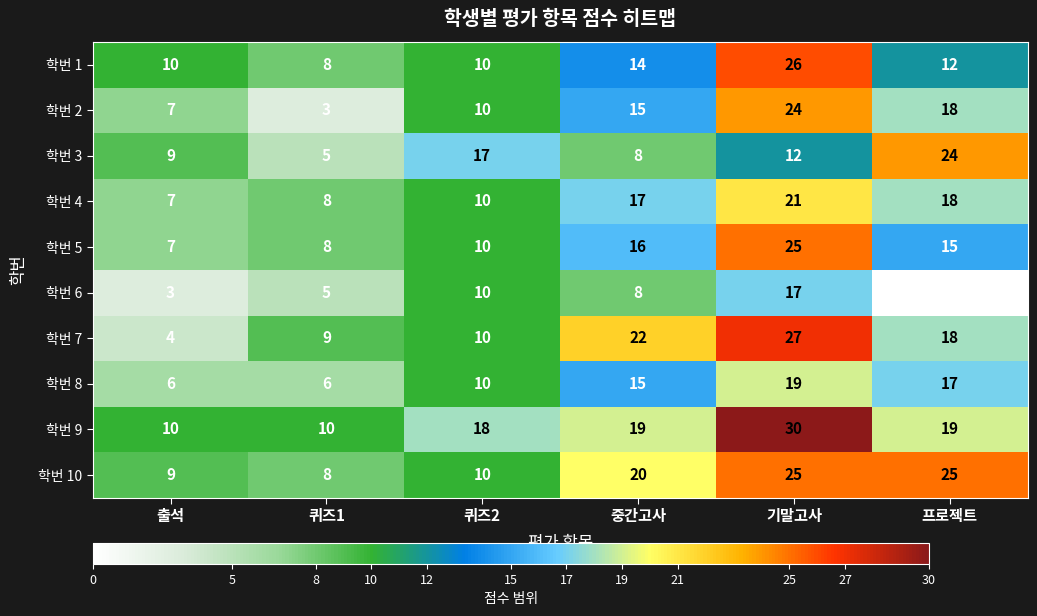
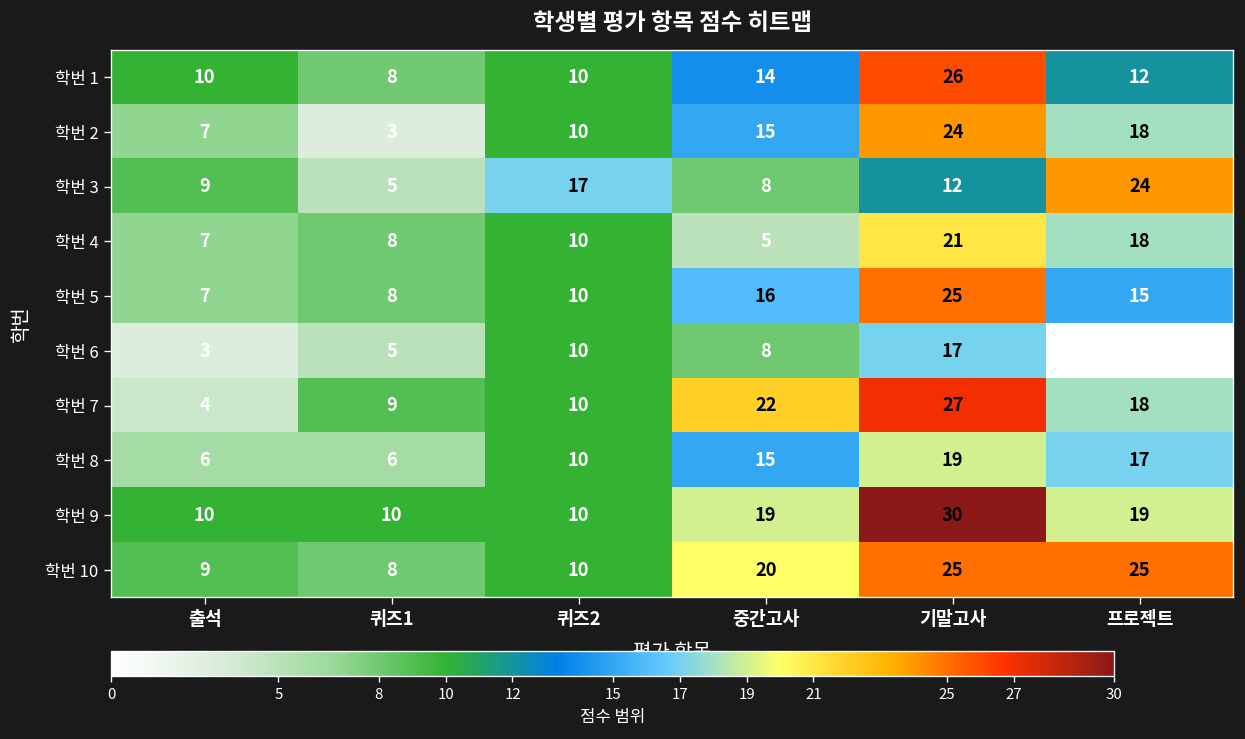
  {
    "학번 1": {
      "출석": 10,
      "퀴즈1": 8,
      "퀴즈2": 10,
      "중간고사": 14,
      "기말고사": 26,
      "프로젝트": 12
    },
    "학번 2": {
      "출석": 7,
      "퀴즈2": 10,
      "중간고사": 15,
      "기말고사": 24,
      "프로젝트": 18
    },
    "학번 3": {
      "출석": 9,
      "퀴즈1": 5,
      "퀴즈2": 17,
      "중간고사": 8,
      "기말고사": 12,
      "프로젝트": 24
    },
    "학번 4": {
      "출석": 7,
      "퀴즈1": 8,
      "퀴즈2": 10,
-     "중간고사": 17,
+     "중간고사": 5,
      "기말고사": 21,
      "프로젝트": 18
    },
    "학번 5": {
      "출석": 7,
      "퀴즈1": 8,
      "퀴즈2": 10,
      "중간고사": 16,
      "기말고사": 25,
      "프로젝트": 15
    },
    "학번 6": {
      "퀴즈1": 5,
      "퀴즈2": 10,
      "중간고사": 8,
      "기말고사": 17
    },
    "학번 7": {
      "출석": 4,
      "퀴즈1": 9,
      "퀴즈2": 10,
      "중간고사": 22,
      "기말고사": 27,
      "프로젝트": 18
    },
    "학번 8": {
      "출석": 6,
      "퀴즈1": 6,
      "퀴즈2": 10,
      "중간고사": 15,
      "기말고사": 19,
      "프로젝트": 17
    },
    "학번 9": {
      "출석": 10,
      "퀴즈1": 10,
-     "퀴즈2": 18,
+     "퀴즈2": 10,
      "중간고사": 19,
      "기말고사": 30,
      "프로젝트": 19
    },
    "학번 10": {
      "출석": 9,
      "퀴즈1": 8,
      "퀴즈2": 10,
      "중간고사": 20,
      "기말고사": 25,
      "프로젝트": 25
    }
  }
